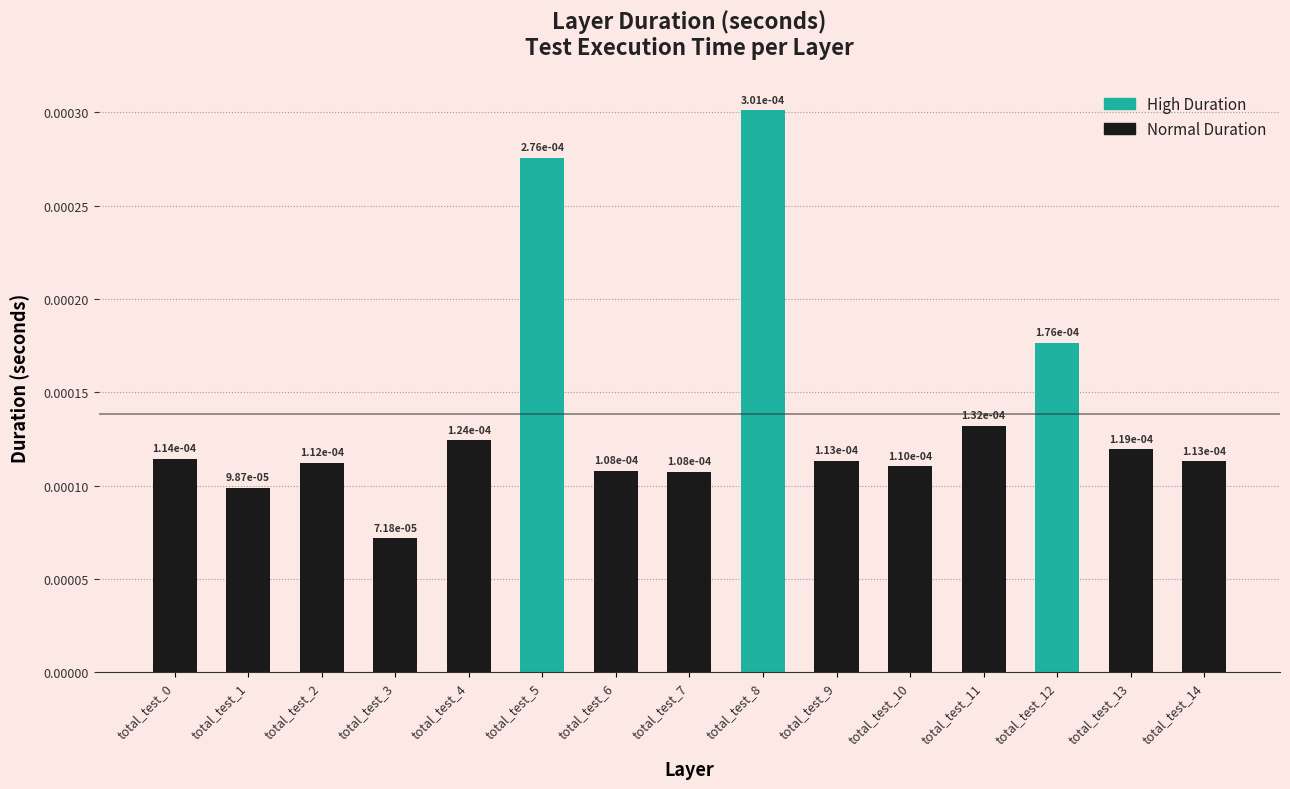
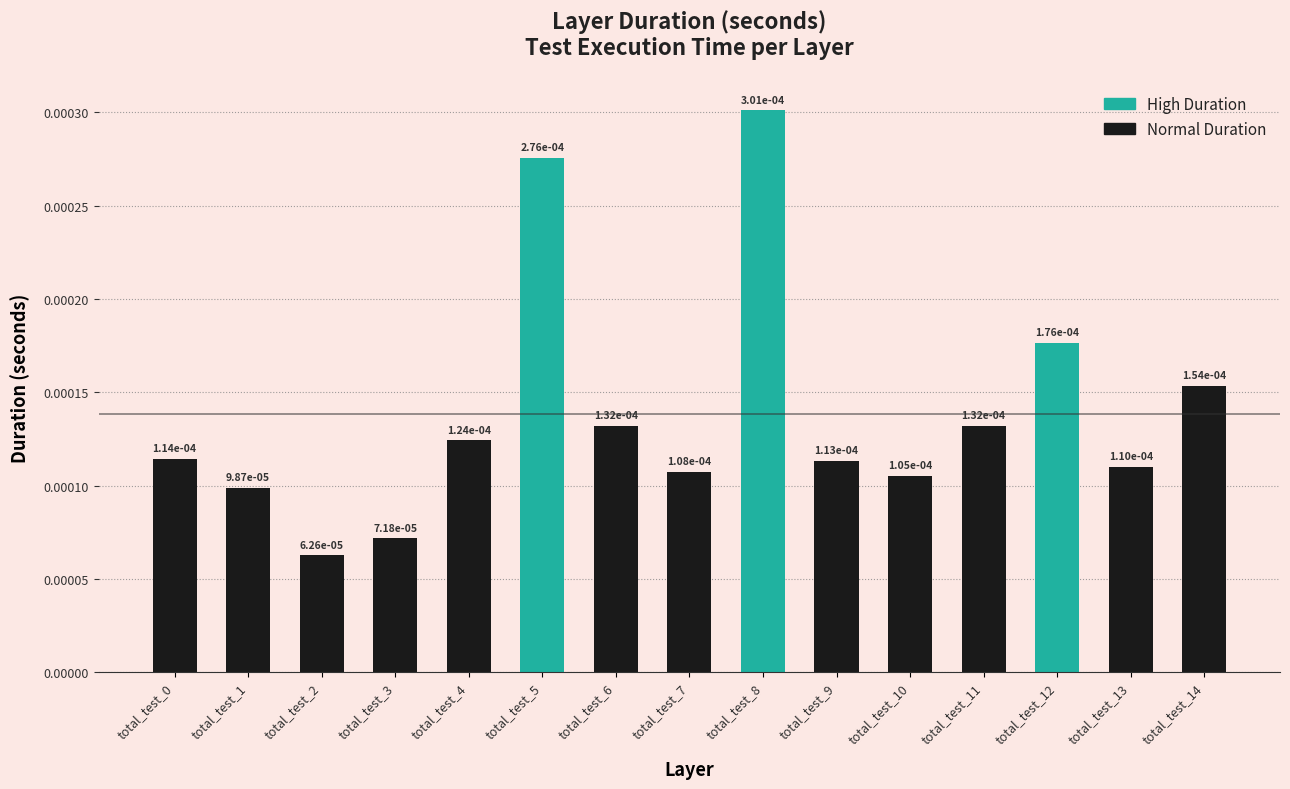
  {
    "total_test_0": "1.14e-04",
    "total_test_1": "9.87e-05",
-   "total_test_2": "1.12e-04",
+   "total_test_2": "6.26e-05",
    "total_test_3": "7.18e-05",
    "total_test_4": "1.24e-04",
    "total_test_5": "2.76e-04",
-   "total_test_6": "1.08e-04",
+   "total_test_6": "1.32e-04",
    "total_test_7": "1.08e-04",
    "total_test_8": "3.01e-04",
    "total_test_9": "1.13e-04",
-   "total_test_10": "1.10e-04",
+   "total_test_10": "1.05e-04",
    "total_test_11": "1.32e-04",
    "total_test_12": "1.76e-04",
-   "total_test_13": "1.19e-04",
-   "total_test_14": "1.13e-04"
+   "total_test_13": "1.10e-04",
+   "total_test_14": "1.54e-04"
  }
